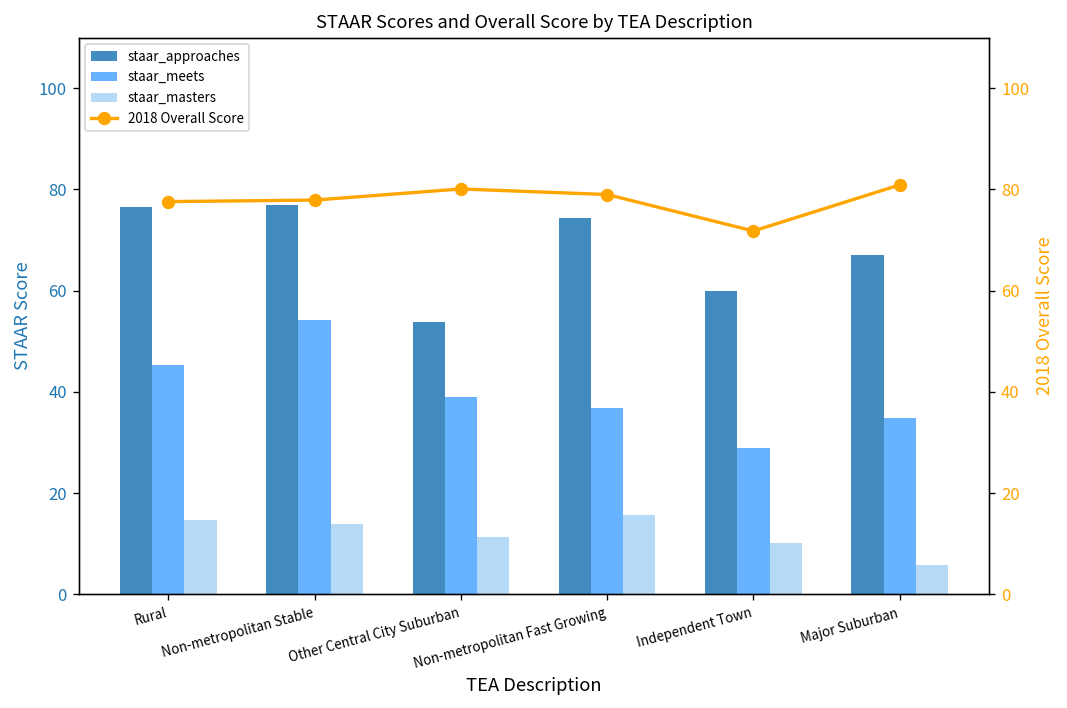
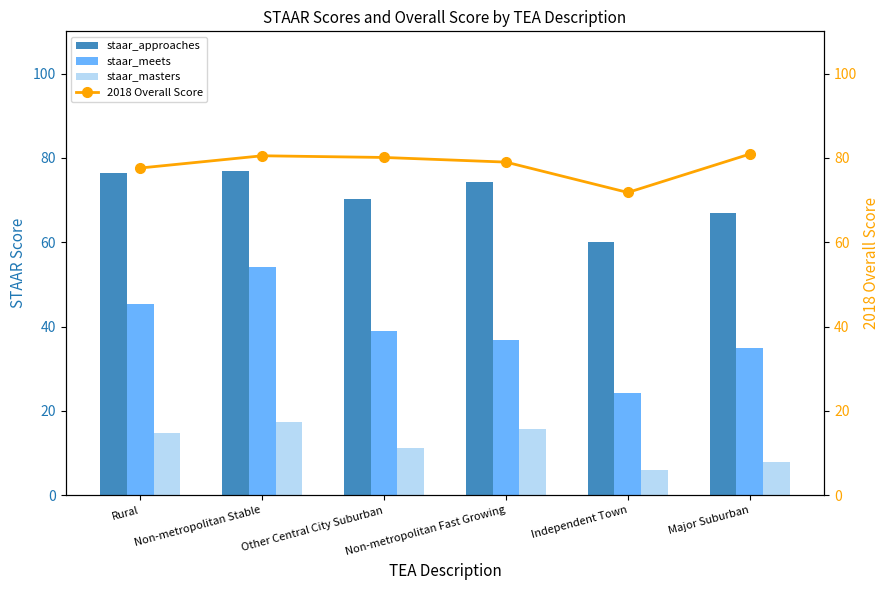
  {
    "staar_approaches": {
      "Rural": 77,
      "Non-metropolitan Stable": 77,
-     "Other Central City Suburban": 54,
+     "Other Central City Suburban": 70,
      "Non-metropolitan Fast Growing": 74,
      "Independent Town": 60,
      "Major Suburban": 67
    },
    "staar_meets": {
      "Rural": 45,
      "Non-metropolitan Stable": 54,
      "Other Central City Suburban": 39,
      "Non-metropolitan Fast Growing": 37,
-     "Independent Town": 29,
+     "Independent Town": 24,
      "Major Suburban": 35
    },
    "staar_masters": {
      "Rural": 15,
-     "Non-metropolitan Stable": 14,
+     "Non-metropolitan Stable": 17,
      "Other Central City Suburban": 11,
      "Non-metropolitan Fast Growing": 16,
-     "Independent Town": 10,
-     "Major Suburban": 6
+     "Independent Town": 6,
+     "Major Suburban": 8
    },
    "2018 Overall Score": {
      "Rural": 78,
-     "Non-metropolitan Stable": 78,
+     "Non-metropolitan Stable": 81,
      "Other Central City Suburban": 80,
      "Non-metropolitan Fast Growing": 79,
      "Independent Town": 72,
      "Major Suburban": 81
    }
  }
